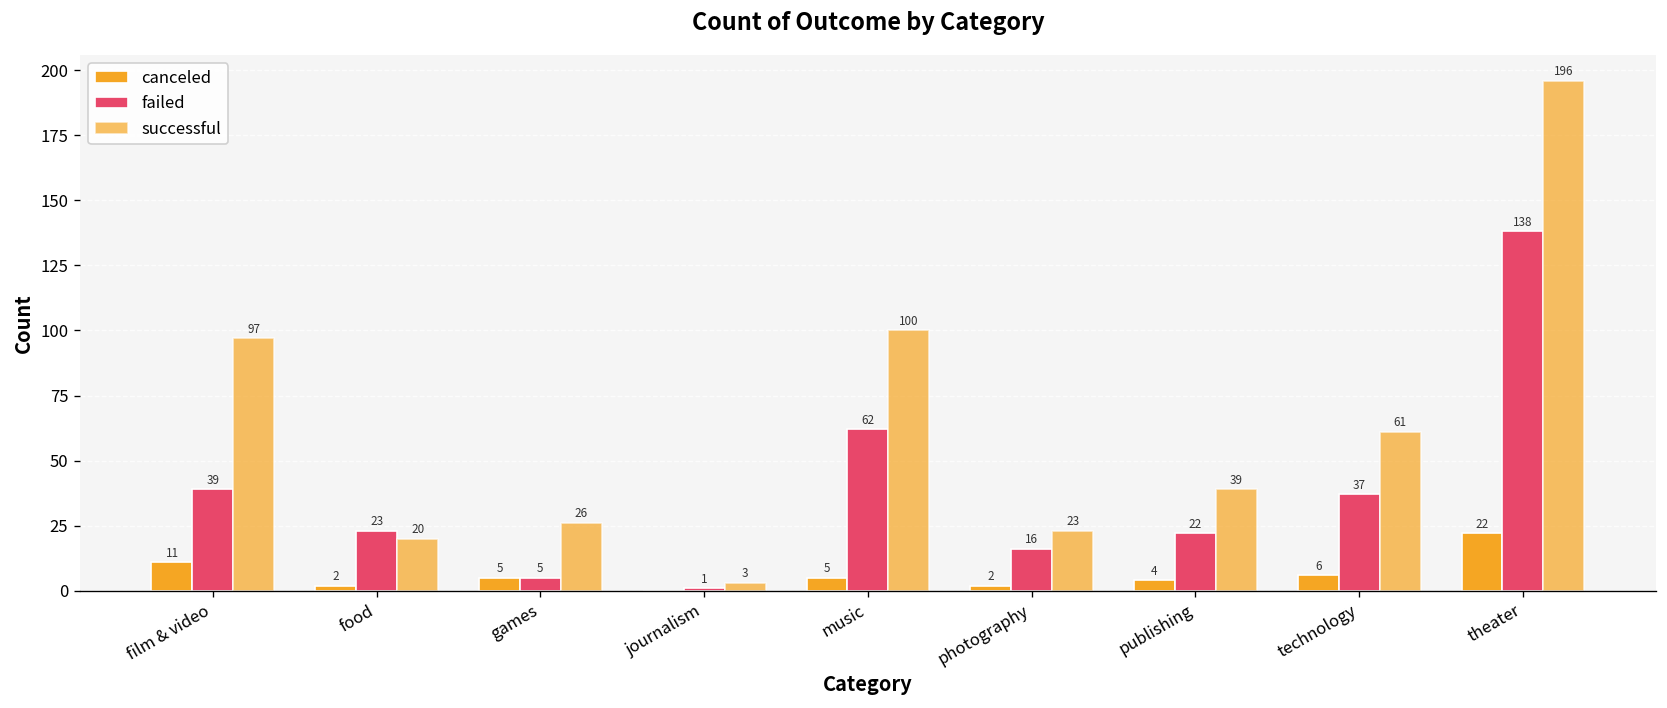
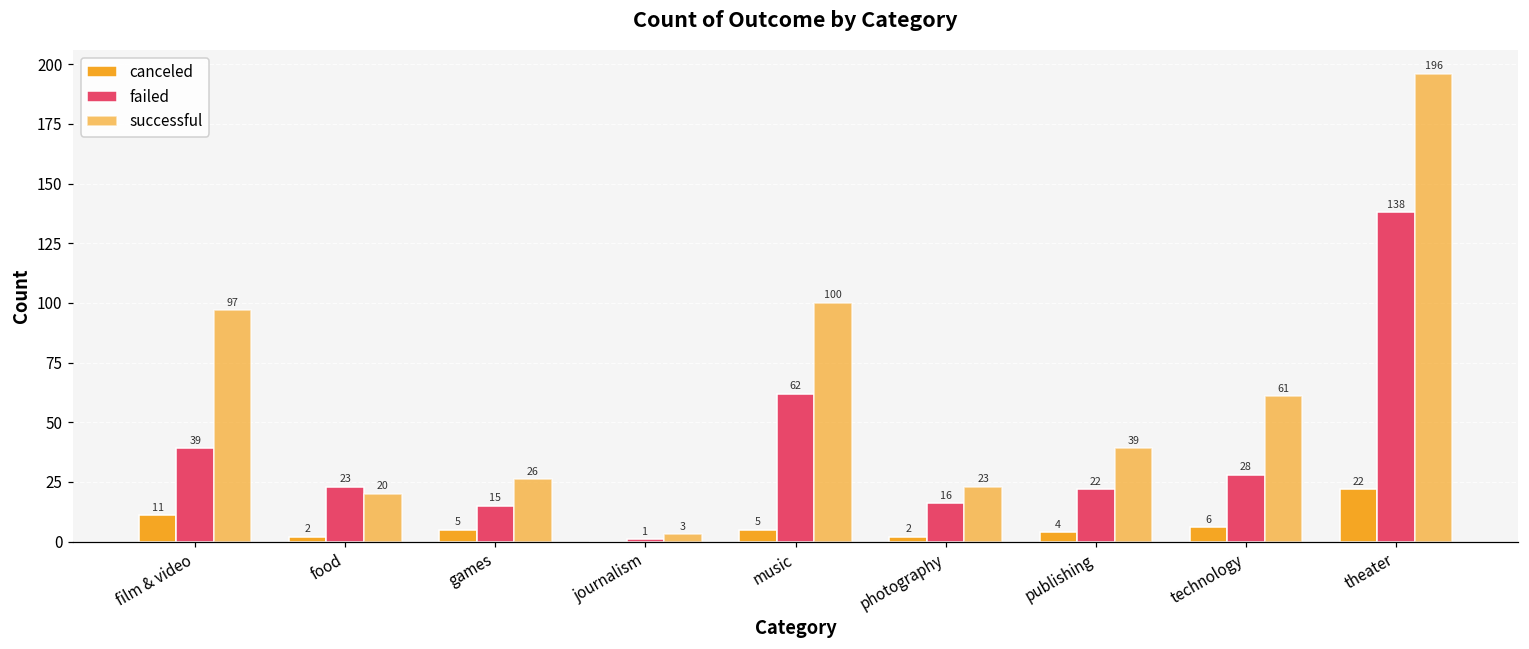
  {
    "failed": {
      "film & video": 39,
      "food": 23,
-     "games": 5,
+     "games": 15,
      "journalism": 1,
      "music": 62,
      "photography": 16,
      "publishing": 22,
-     "technology": 37,
+     "technology": 28,
      "theater": 138
    }
  }
